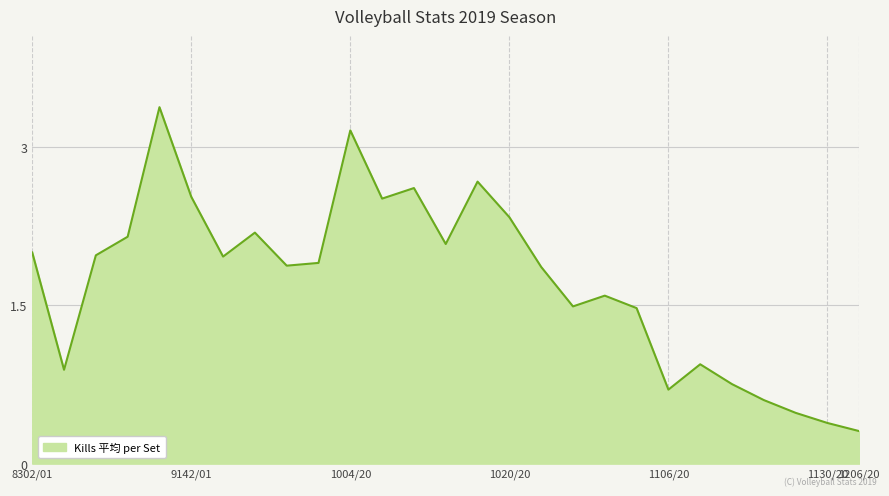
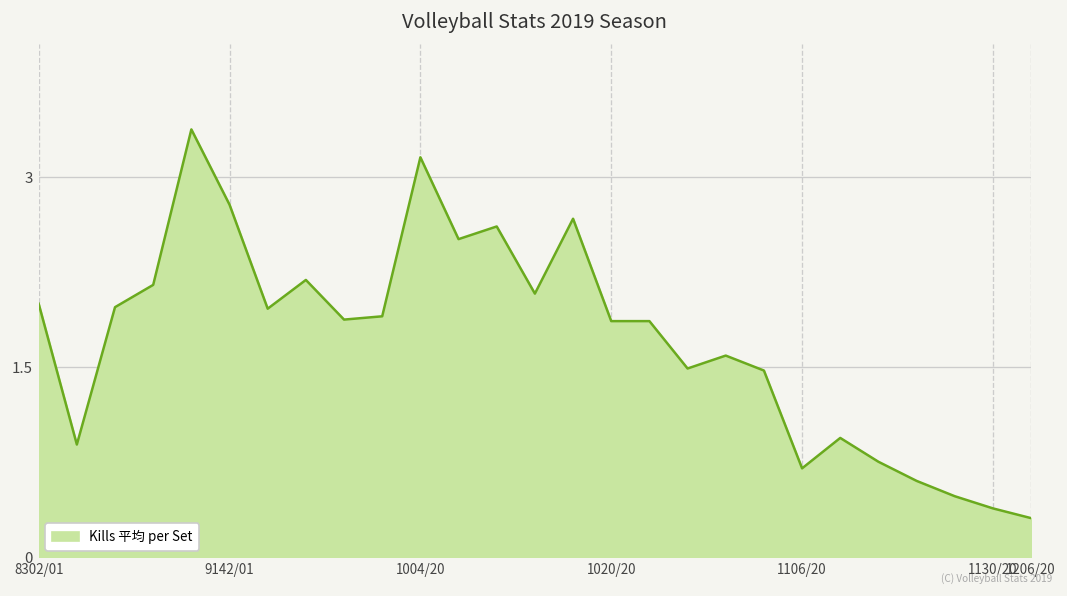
  {
    "8302/01": 2.00,
-   "9142/01": 2.53,
+   "9142/01": 2.78,
    "1004/20": 3.16,
-   "1020/20": 2.33,
+   "1020/20": 1.86,
    "1106/20": 0.70
  }
